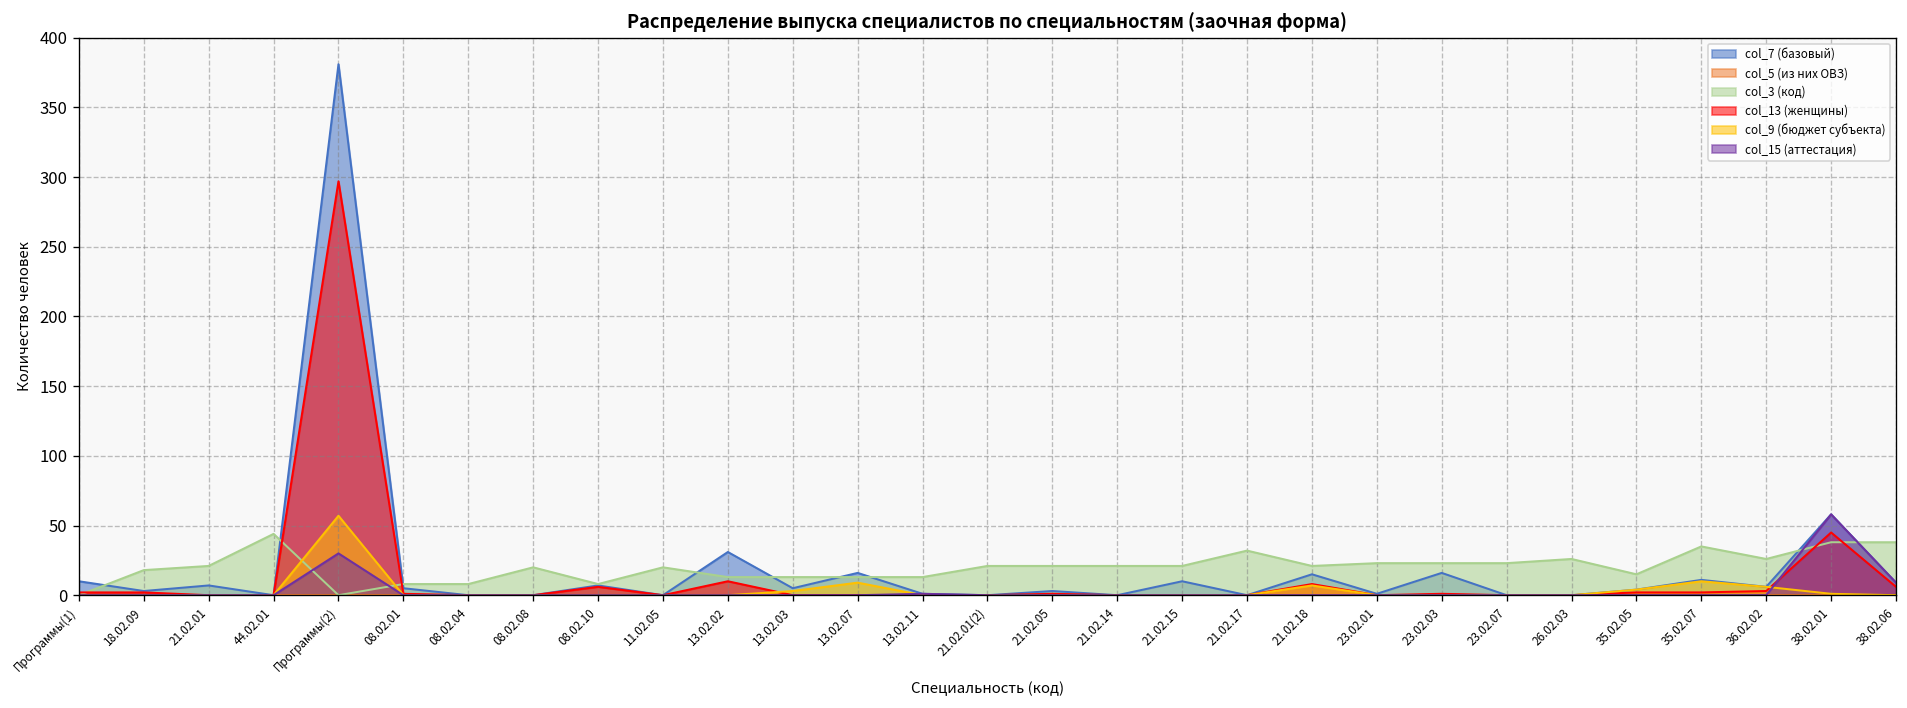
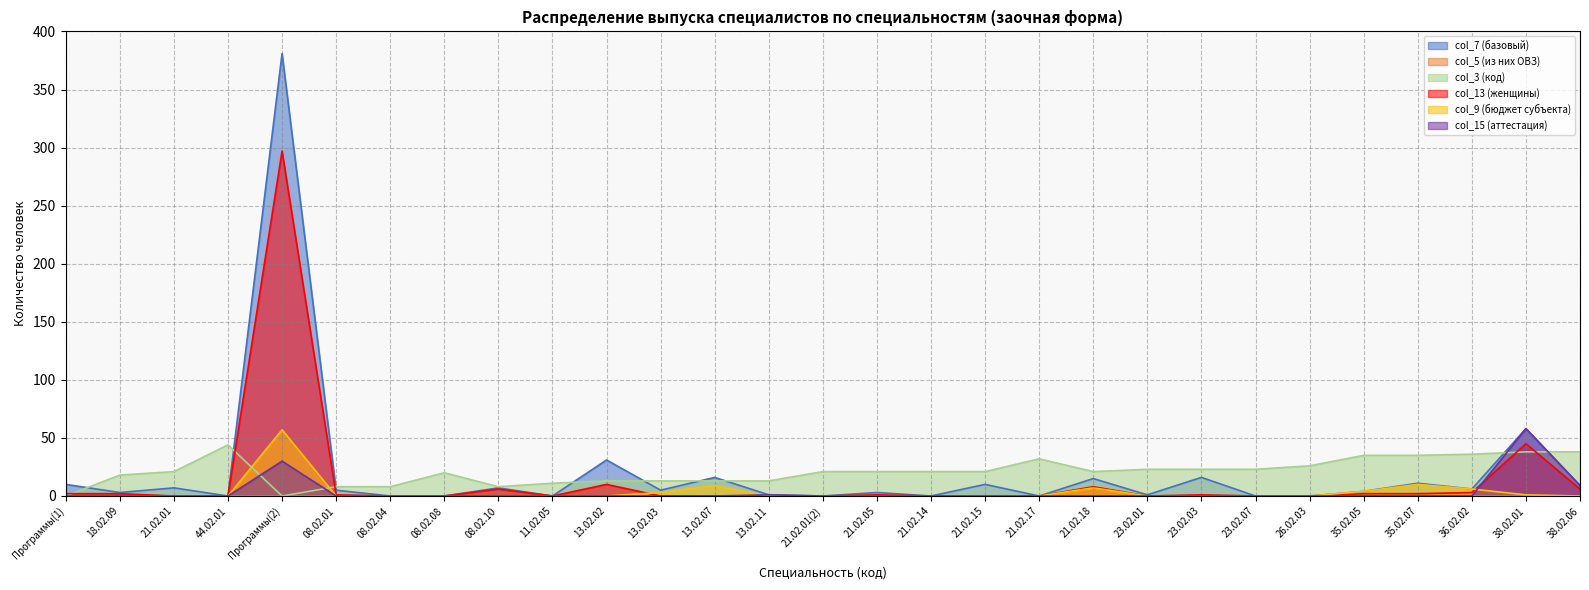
  {
    "col_7 (базовый)": {
      "Программы(1)": 10,
      "21.02.01": 7,
      "Программы(2)": 381,
      "08.02.01": 5,
      "13.02.02": 31,
      "13.02.07": 16,
      "21.02.15": 10,
      "21.02.18": 15,
      "23.02.03": 16
    },
    "col_3 (код)": {
      "18.02.09": 18,
      "21.02.01": 21,
      "44.02.01": 44,
      "08.02.01": 8,
      "08.02.04": 8,
      "08.02.08": 20,
-     "11.02.05": 20,
+     "11.02.05": 11,
      "13.02.02": 13,
      "13.02.03": 13,
      "13.02.07": 13,
      "13.02.11": 13,
      "21.02.01(2)": 21,
      "21.02.05": 21,
      "21.02.14": 21,
      "21.02.15": 21,
      "21.02.17": 32,
      "21.02.18": 21,
      "23.02.01": 23,
      "23.02.03": 23,
      "23.02.07": 23,
      "26.02.03": 26,
-     "35.02.05": 15,
+     "35.02.05": 35,
      "35.02.07": 35,
-     "36.02.02": 26,
+     "36.02.02": 36,
      "38.02.01": 38,
      "38.02.06": 38
    },
    "col_13 (женщины)": {
      "Программы(2)": 297,
      "13.02.02": 10,
      "36.02.02": 3,
      "38.02.01": 45,
      "38.02.06": 6
    },
    "col_9 (бюджет субъекта)": {
      "Программы(2)": 57,
      "13.02.07": 9
    },
    "col_15 (аттестация)": {
      "Программы(2)": 30
    }
  }
